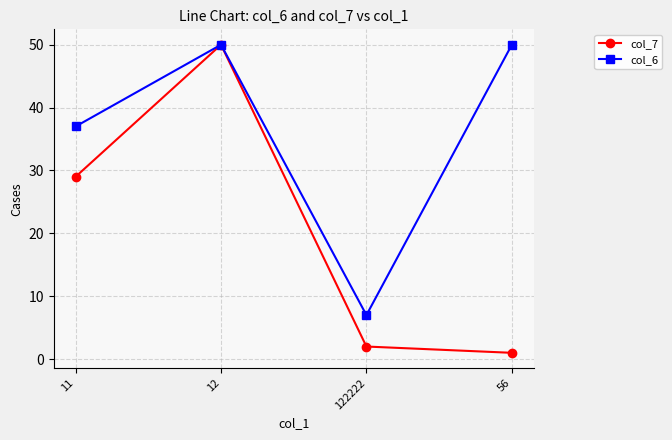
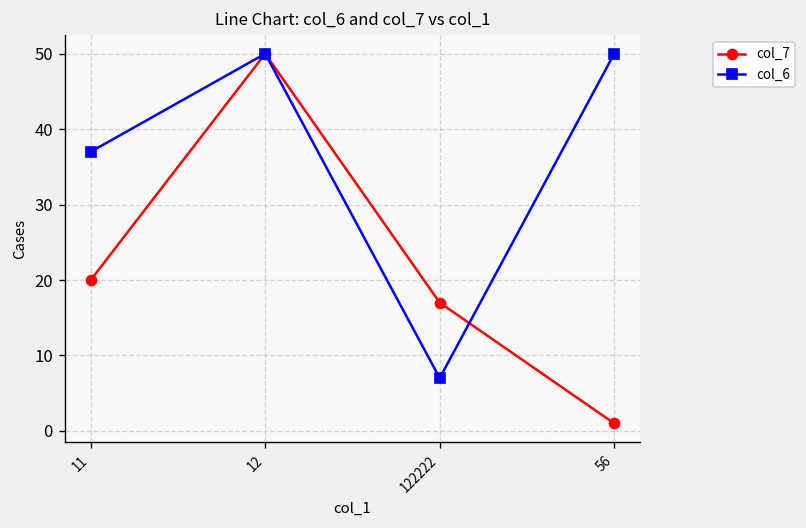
  {
    "col_7": {
-     "11": 29,
-     "122222": 2,
+     "11": 20,
+     "122222": 17,
      "56": 1
    },
    "col_6": {
      "11": 37,
      "122222": 7,
      "56": 50
    }
  }
